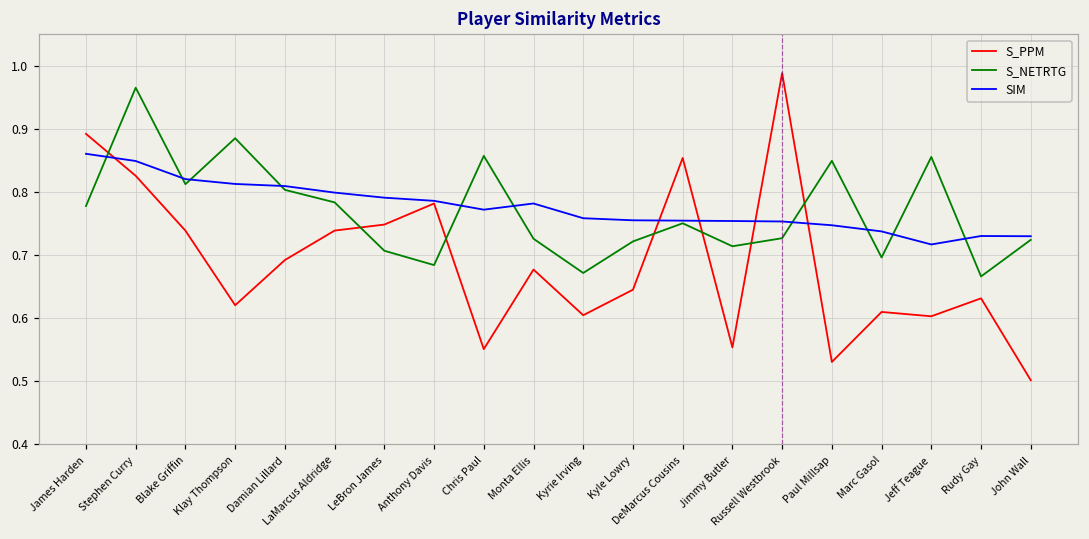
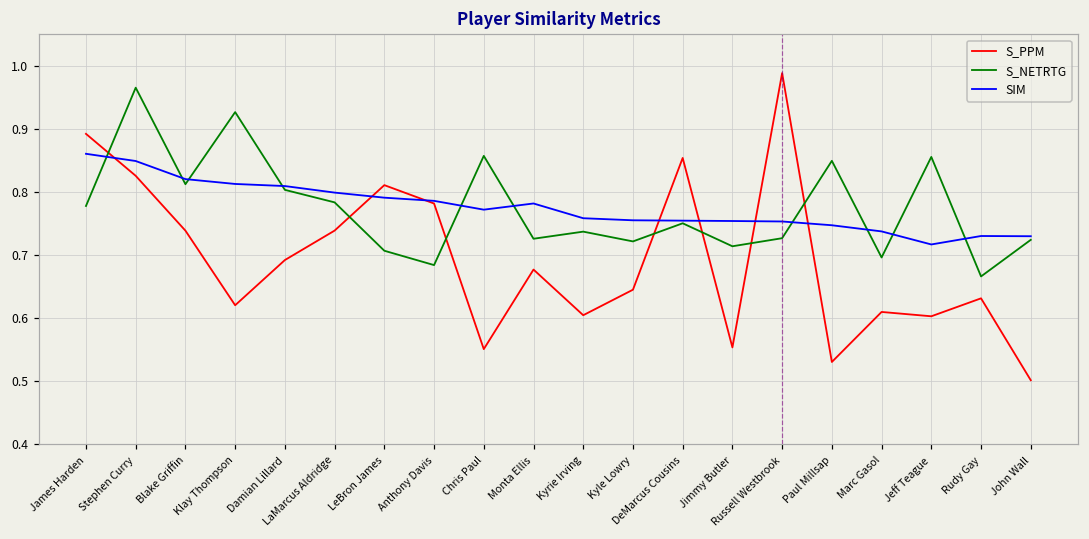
  {
    "S_PPM": {
      "James Harden": 0.89,
      "Stephen Curry": 0.83,
      "Blake Griffin": 0.74,
      "Klay Thompson": 0.62,
      "Damian Lillard": 0.69,
      "LaMarcus Aldridge": 0.74,
-     "LeBron James": 0.75,
+     "LeBron James": 0.81,
      "Chris Paul": 0.55,
      "Monta Ellis": 0.68,
      "Kyrie Irving": 0.60,
      "Kyle Lowry": 0.65,
      "DeMarcus Cousins": 0.85,
      "Jimmy Butler": 0.55,
      "Russell Westbrook": 0.99,
      "Paul Millsap": 0.53,
      "Marc Gasol": 0.61,
      "Jeff Teague": 0.60,
      "Rudy Gay": 0.63,
      "John Wall": 0.50
    },
    "S_NETRTG": {
      "James Harden": 0.78,
      "Stephen Curry": 0.97,
      "Blake Griffin": 0.81,
-     "Klay Thompson": 0.89,
+     "Klay Thompson": 0.93,
      "Damian Lillard": 0.80,
      "LaMarcus Aldridge": 0.78,
      "LeBron James": 0.71,
      "Anthony Davis": 0.68,
      "Chris Paul": 0.86,
      "Monta Ellis": 0.73,
-     "Kyrie Irving": 0.67,
+     "Kyrie Irving": 0.74,
      "Kyle Lowry": 0.72,
      "Jimmy Butler": 0.71,
      "Russell Westbrook": 0.73,
      "Paul Millsap": 0.85,
      "Marc Gasol": 0.70,
      "Jeff Teague": 0.86,
      "Rudy Gay": 0.67,
      "John Wall": 0.72
    },
    "SIM": {
      "James Harden": 0.86,
      "Stephen Curry": 0.85,
      "Blake Griffin": 0.82,
      "Klay Thompson": 0.81,
      "Damian Lillard": 0.81,
      "LaMarcus Aldridge": 0.80,
      "LeBron James": 0.79,
      "Chris Paul": 0.77,
      "Monta Ellis": 0.78,
      "Kyrie Irving": 0.76,
      "Kyle Lowry": 0.76,
      "Jimmy Butler": 0.75,
      "Russell Westbrook": 0.75,
      "Paul Millsap": 0.75,
      "Marc Gasol": 0.74,
      "Jeff Teague": 0.72,
      "Rudy Gay": 0.73,
      "John Wall": 0.73
    }
  }
